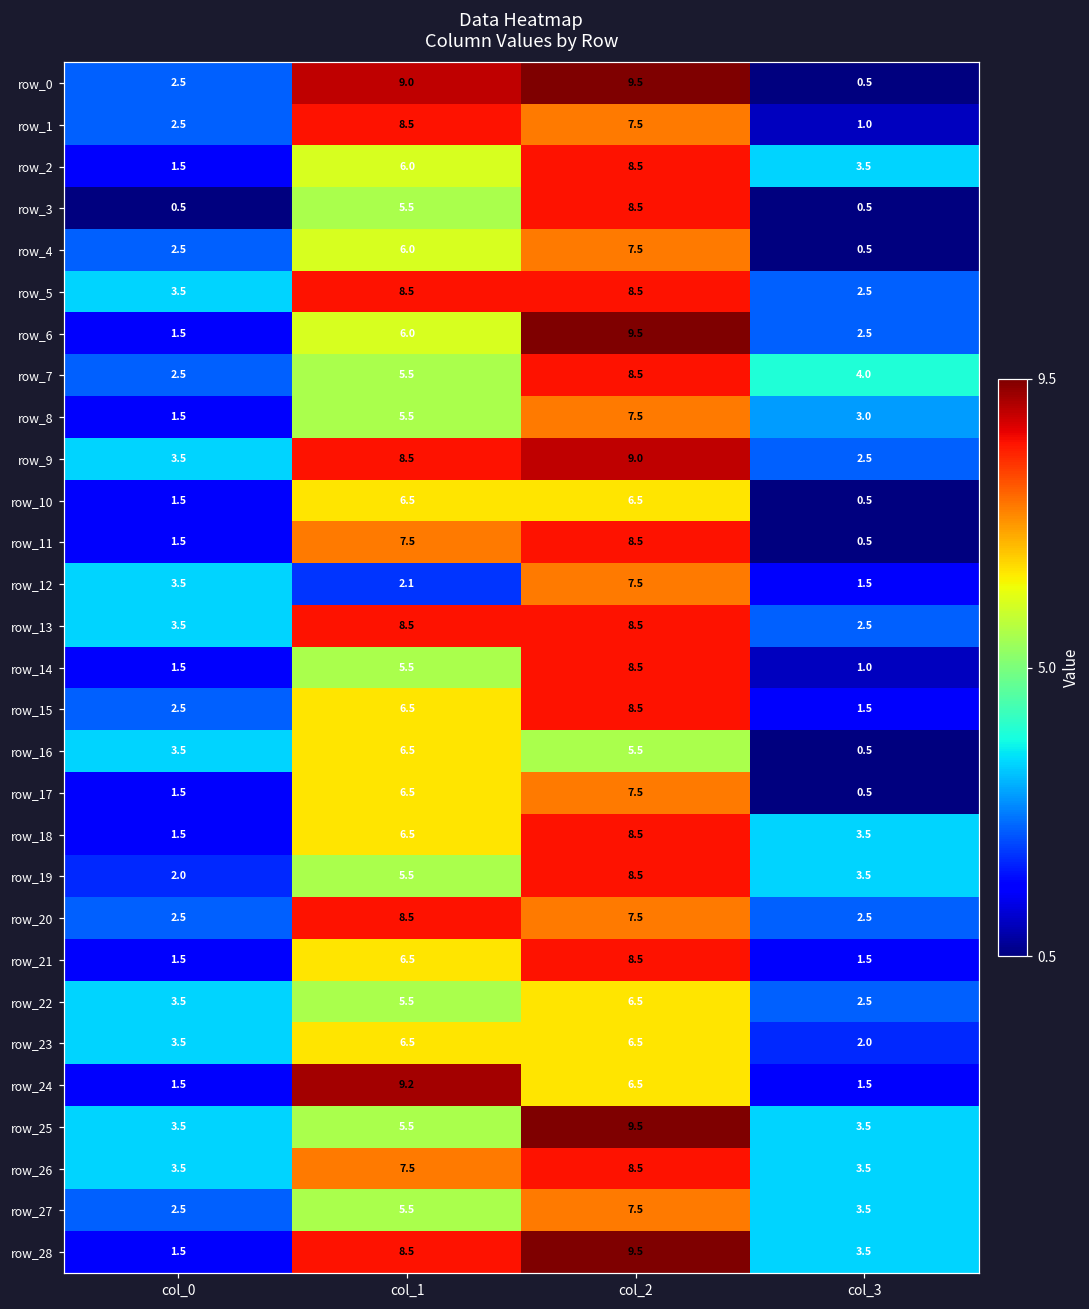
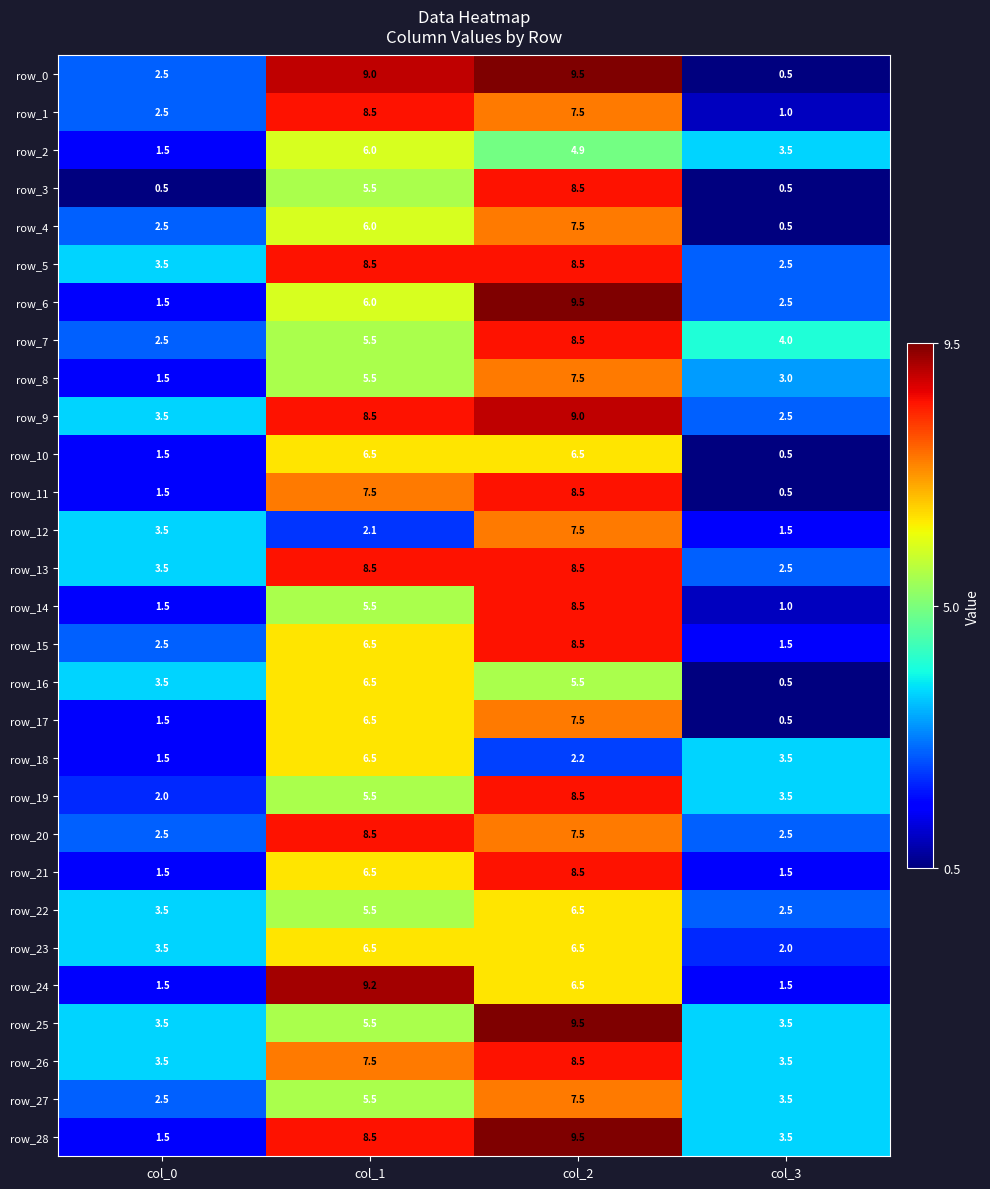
  {
    "row_0": {
      "col_0": 2.5,
      "col_1": 9.0,
      "col_2": 9.5,
      "col_3": 0.5
    },
    "row_1": {
      "col_0": 2.5,
      "col_1": 8.5,
      "col_2": 7.5,
      "col_3": 1.0
    },
    "row_2": {
      "col_0": 1.5,
      "col_1": 6.0,
-     "col_2": 8.5,
+     "col_2": 4.9,
      "col_3": 3.5
    },
    "row_3": {
      "col_0": 0.5,
      "col_1": 5.5,
      "col_2": 8.5,
      "col_3": 0.5
    },
    "row_4": {
      "col_0": 2.5,
      "col_1": 6.0,
      "col_2": 7.5,
      "col_3": 0.5
    },
    "row_5": {
      "col_0": 3.5,
      "col_1": 8.5,
      "col_2": 8.5,
      "col_3": 2.5
    },
    "row_6": {
      "col_0": 1.5,
      "col_1": 6.0,
      "col_2": 9.5,
      "col_3": 2.5
    },
    "row_7": {
      "col_0": 2.5,
      "col_1": 5.5,
      "col_2": 8.5,
      "col_3": 4.0
    },
    "row_8": {
      "col_0": 1.5,
      "col_1": 5.5,
      "col_2": 7.5,
      "col_3": 3.0
    },
    "row_9": {
      "col_0": 3.5,
      "col_1": 8.5,
      "col_2": 9.0,
      "col_3": 2.5
    },
    "row_10": {
      "col_0": 1.5,
      "col_1": 6.5,
      "col_2": 6.5,
      "col_3": 0.5
    },
    "row_11": {
      "col_0": 1.5,
      "col_1": 7.5,
      "col_2": 8.5,
      "col_3": 0.5
    },
    "row_12": {
      "col_0": 3.5,
      "col_1": 2.1,
      "col_2": 7.5,
      "col_3": 1.5
    },
    "row_13": {
      "col_0": 3.5,
      "col_1": 8.5,
      "col_2": 8.5,
      "col_3": 2.5
    },
    "row_14": {
      "col_0": 1.5,
      "col_1": 5.5,
      "col_2": 8.5,
      "col_3": 1.0
    },
    "row_15": {
      "col_0": 2.5,
      "col_1": 6.5,
      "col_2": 8.5,
      "col_3": 1.5
    },
    "row_16": {
      "col_0": 3.5,
      "col_1": 6.5,
      "col_2": 5.5,
      "col_3": 0.5
    },
    "row_17": {
      "col_0": 1.5,
      "col_1": 6.5,
      "col_2": 7.5,
      "col_3": 0.5
    },
    "row_18": {
      "col_0": 1.5,
      "col_1": 6.5,
-     "col_2": 8.5,
+     "col_2": 2.2,
      "col_3": 3.5
    },
    "row_19": {
      "col_0": 2.0,
      "col_1": 5.5,
      "col_2": 8.5,
      "col_3": 3.5
    },
    "row_20": {
      "col_0": 2.5,
      "col_1": 8.5,
      "col_2": 7.5,
      "col_3": 2.5
    },
    "row_21": {
      "col_0": 1.5,
      "col_1": 6.5,
      "col_2": 8.5,
      "col_3": 1.5
    },
    "row_22": {
      "col_0": 3.5,
      "col_1": 5.5,
      "col_2": 6.5,
      "col_3": 2.5
    },
    "row_23": {
      "col_0": 3.5,
      "col_1": 6.5,
      "col_2": 6.5,
      "col_3": 2.0
    },
    "row_24": {
      "col_0": 1.5,
      "col_1": 9.2,
      "col_2": 6.5,
      "col_3": 1.5
    },
    "row_25": {
      "col_0": 3.5,
      "col_1": 5.5,
      "col_2": 9.5,
      "col_3": 3.5
    },
    "row_26": {
      "col_0": 3.5,
      "col_1": 7.5,
      "col_2": 8.5,
      "col_3": 3.5
    },
    "row_27": {
      "col_0": 2.5,
      "col_1": 5.5,
      "col_2": 7.5,
      "col_3": 3.5
    },
    "row_28": {
      "col_0": 1.5,
      "col_1": 8.5,
      "col_2": 9.5,
      "col_3": 3.5
    }
  }
